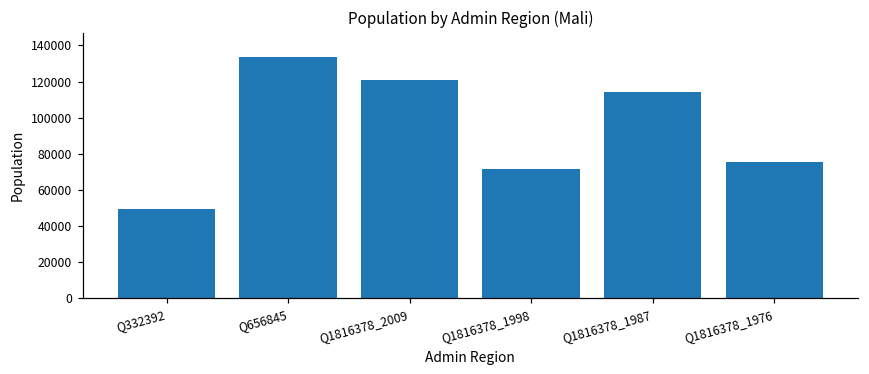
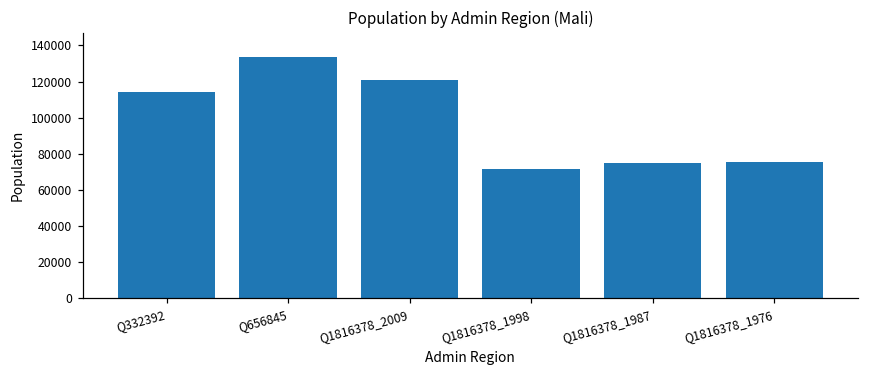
  {
-   "Q332392": 49000,
+   "Q332392": 114000,
    "Q656845": 134000,
    "Q1816378_2009": 121000,
    "Q1816378_1998": 72000,
-   "Q1816378_1987": 114000,
+   "Q1816378_1987": 75000,
    "Q1816378_1976": 75000
  }
